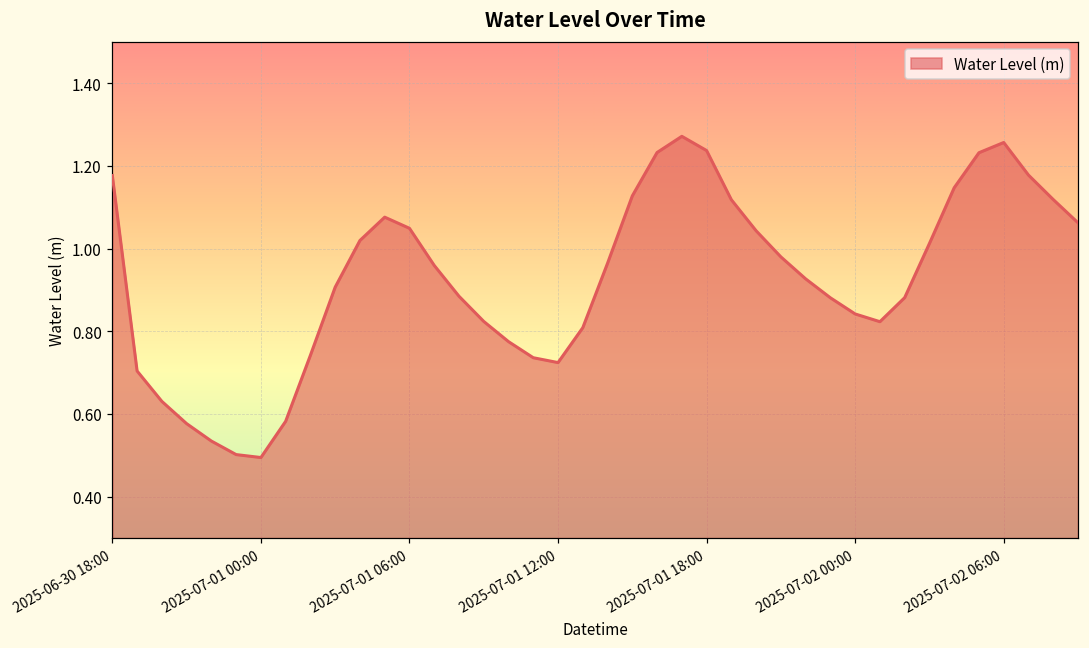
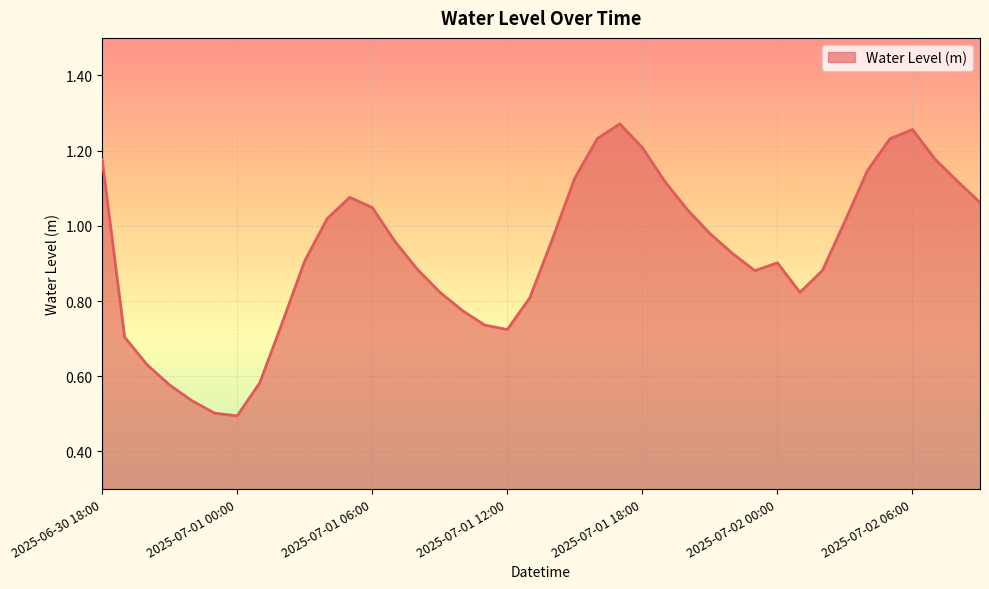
  {
    "2025-06-30 18:00": 1.18,
    "2025-07-01 00:00": 0.49,
    "2025-07-01 06:00": 1.05,
    "2025-07-01 12:00": 0.72,
-   "2025-07-01 18:00": 1.24,
-   "2025-07-02 00:00": 0.84,
+   "2025-07-01 18:00": 1.21,
+   "2025-07-02 00:00": 0.90,
    "2025-07-02 06:00": 1.26
  }
